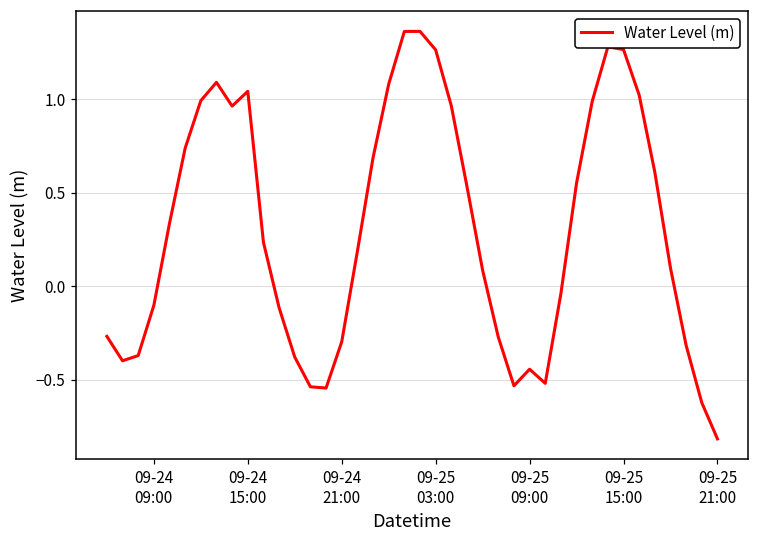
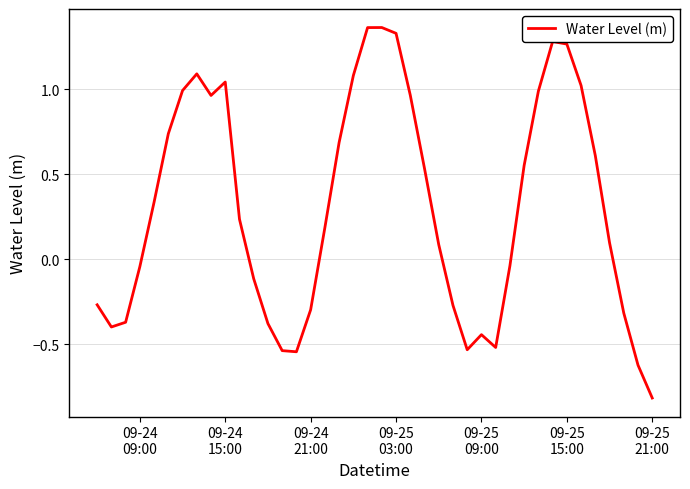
  {
-   "09-24 09:00": -0.10,
+   "09-24 09:00": -0.04,
    "09-24 15:00": 1.04,
    "09-24 21:00": -0.30,
-   "09-25 03:00": 1.26,
+   "09-25 03:00": 1.33,
    "09-25 09:00": -0.44,
    "09-25 15:00": 1.27,
    "09-25 21:00": -0.82
  }
